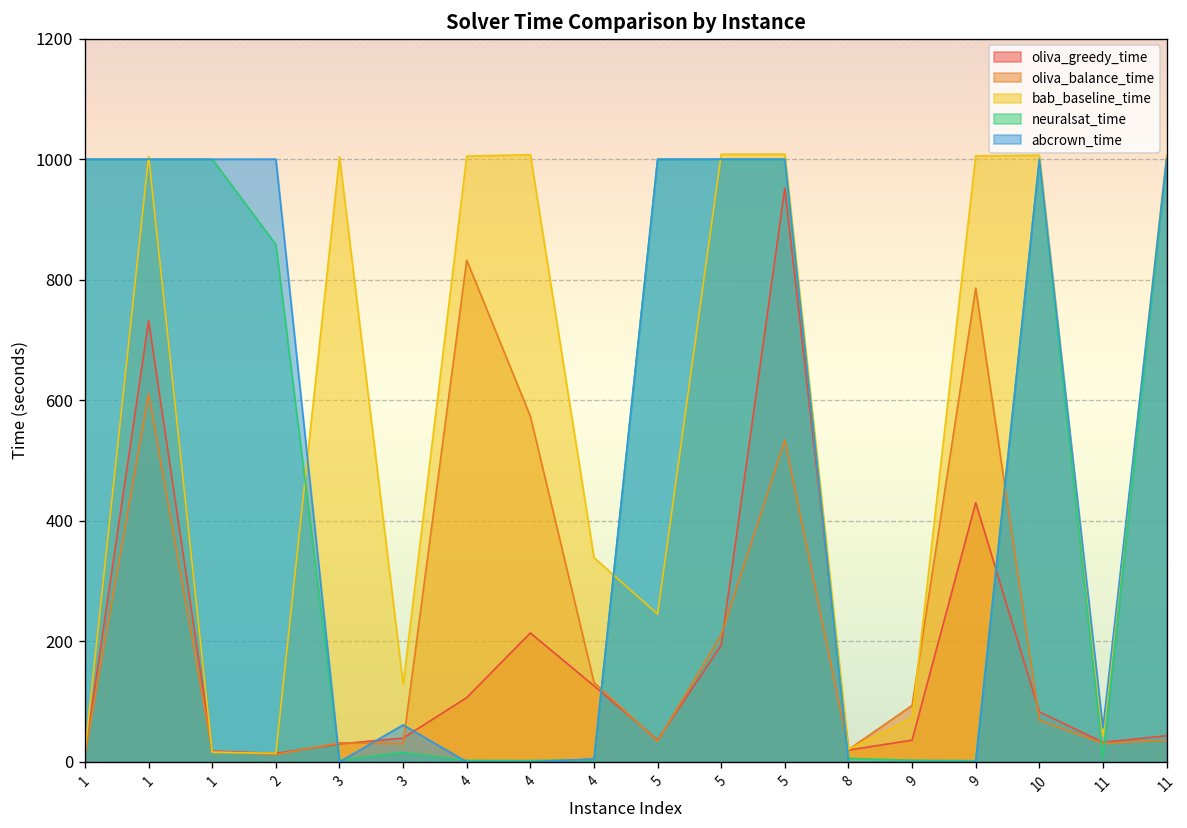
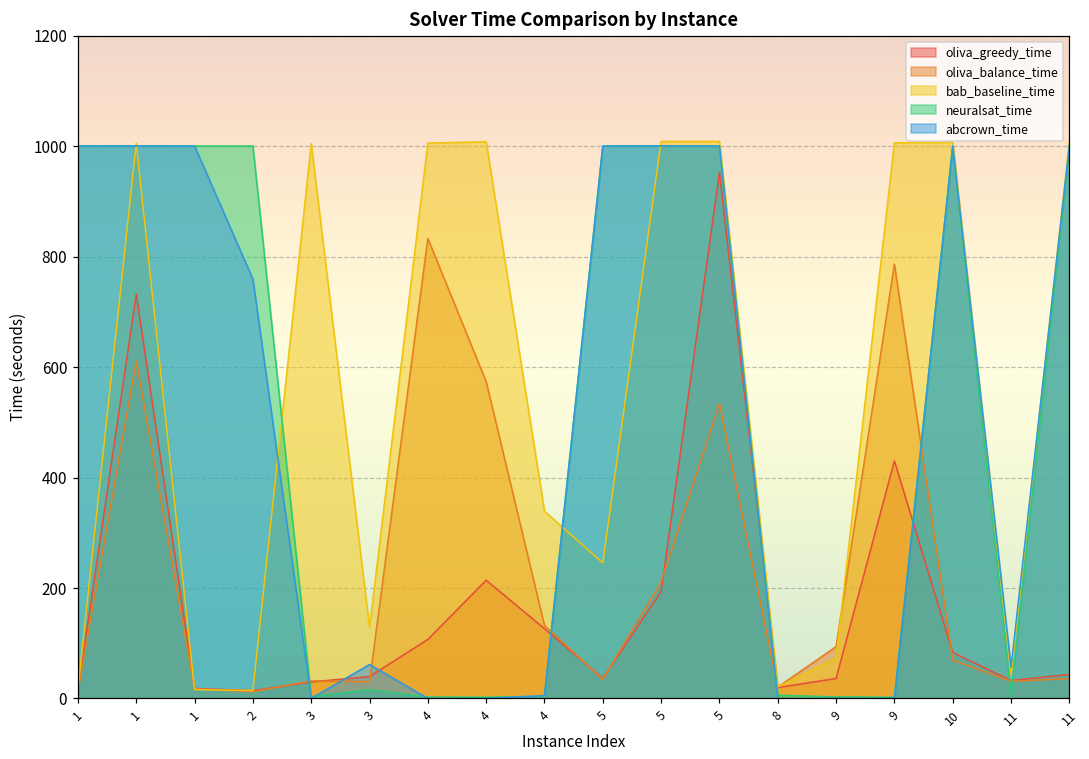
  {
    "neuralsat_time": {
-     "2": 860,
+     "2": 1000,
      "8": 10
    },
    "abcrown_time": {
-     "2": 1000,
+     "2": 760,
      "8": 0
    }
  }
